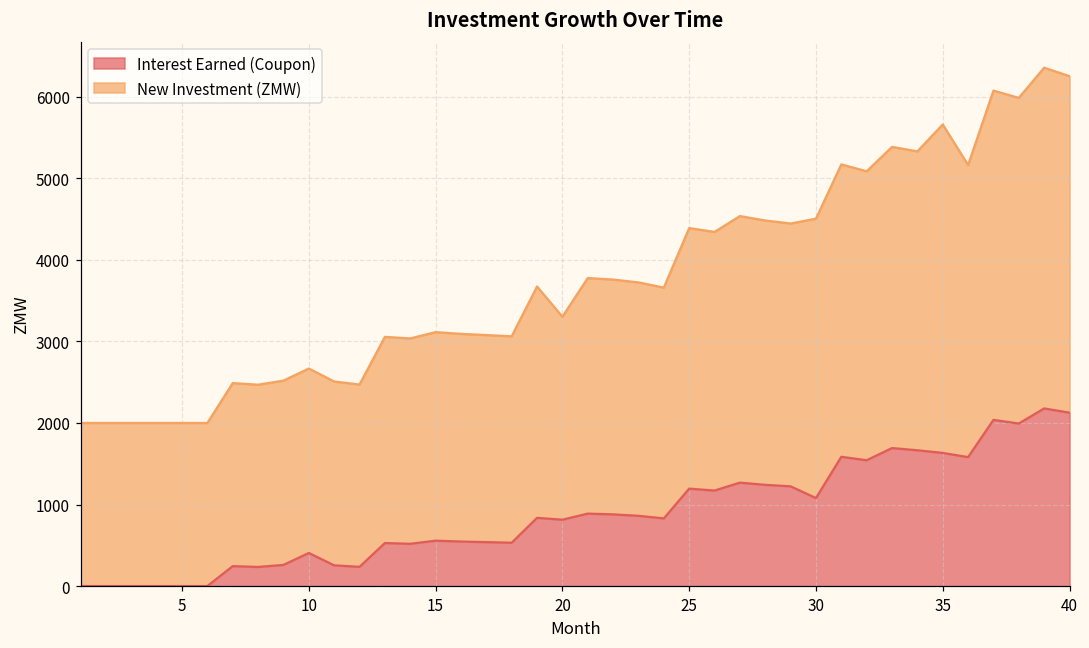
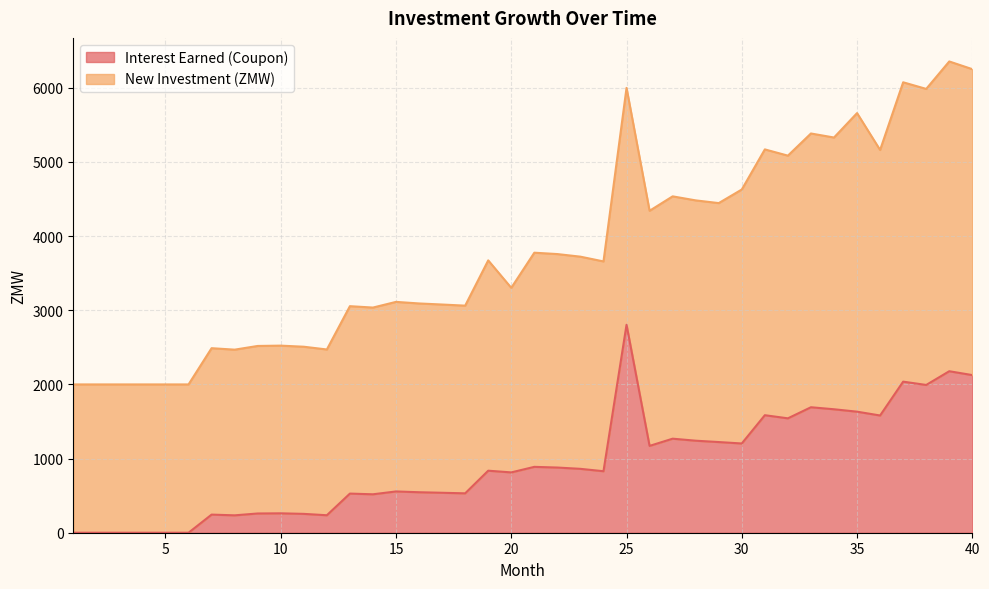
  {
    "Interest Earned (Coupon)": {
      "5": 0,
-     "10": 400,
+     "10": 300,
      "15": 600,
      "20": 800,
-     "25": 1200,
-     "30": 1100,
+     "25": 2800,
+     "30": 1200,
      "35": 1600,
      "40": 2100
    },
    "New Investment (ZMW)": {
      "5": 2000,
      "10": 2300,
      "15": 2600,
      "20": 2500,
      "25": 3200,
      "30": 3400,
      "35": 4000,
      "40": 4100
    }
  }
